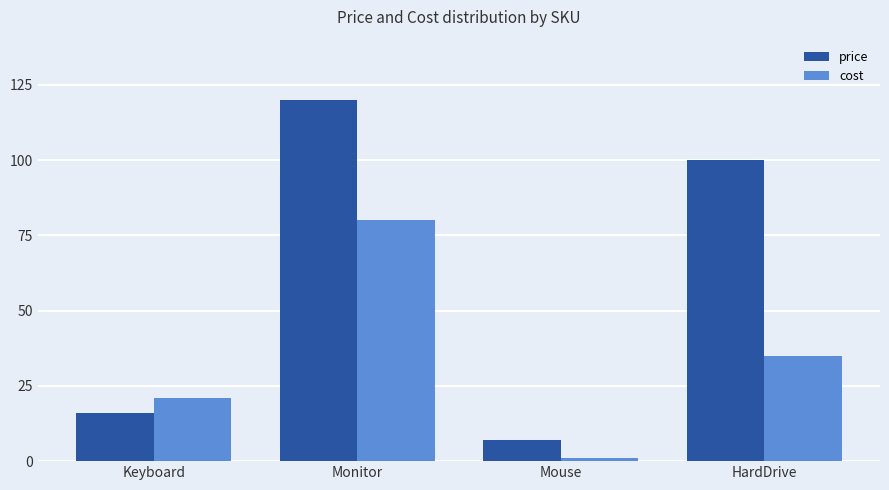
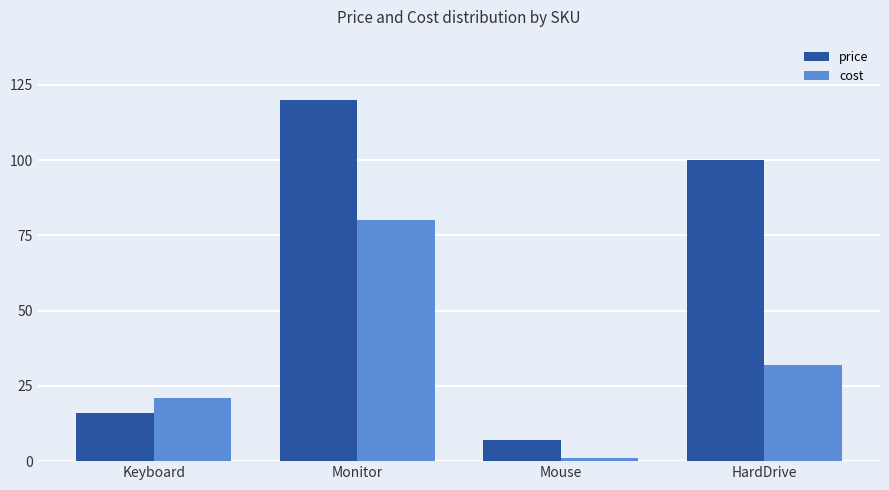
  {
    "price": {
      "Keyboard": 16,
      "Monitor": 120,
      "Mouse": 7,
      "HardDrive": 100
    },
    "cost": {
      "Keyboard": 21,
      "Monitor": 80,
      "Mouse": 1,
-     "HardDrive": 35
+     "HardDrive": 32
    }
  }
